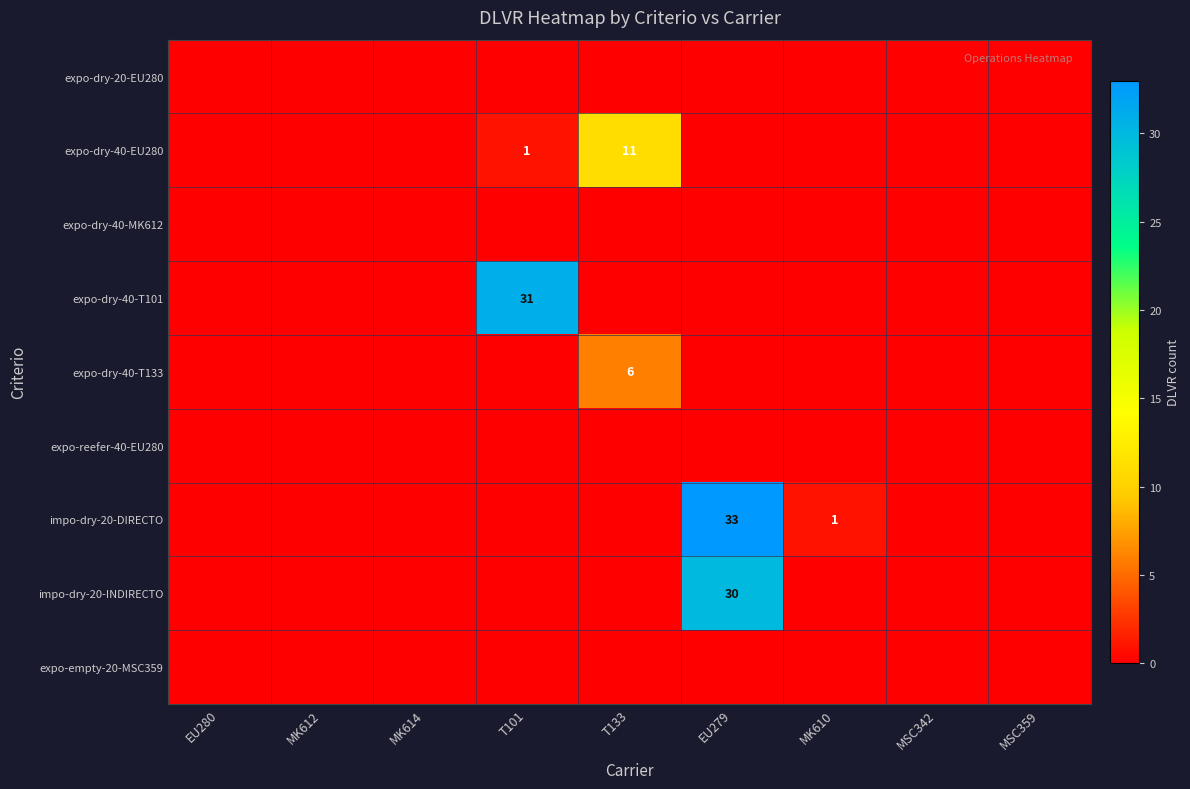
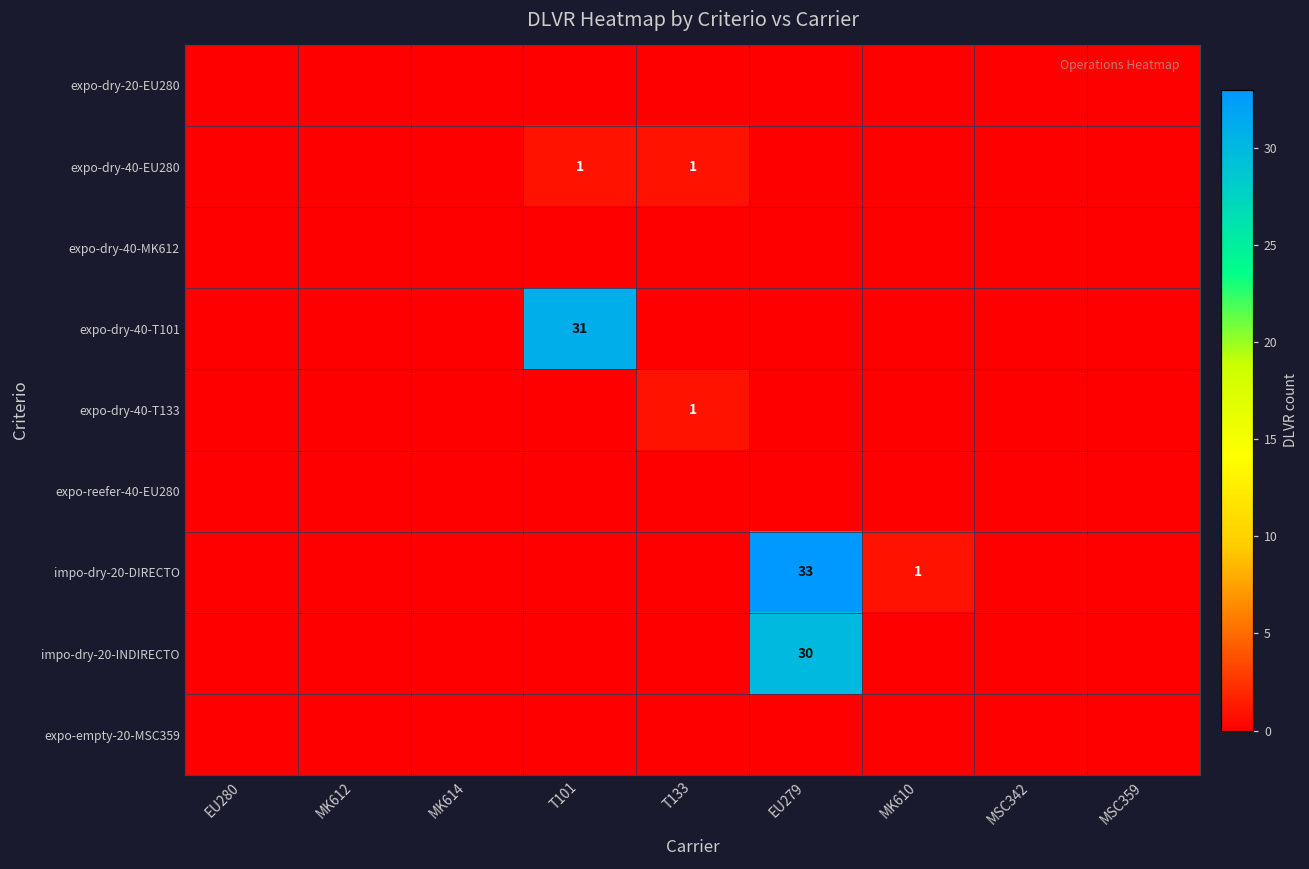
  {
    "expo-dry-40-EU280": {
      "T101": 1,
-     "T133": 11
+     "T133": 1
    },
    "expo-dry-40-T101": {
      "T101": 31
    },
    "expo-dry-40-T133": {
-     "T133": 6
+     "T133": 1
    },
    "impo-dry-20-DIRECTO": {
      "EU279": 33,
      "MK610": 1
    },
    "impo-dry-20-INDIRECTO": {
      "EU279": 30
    }
  }
